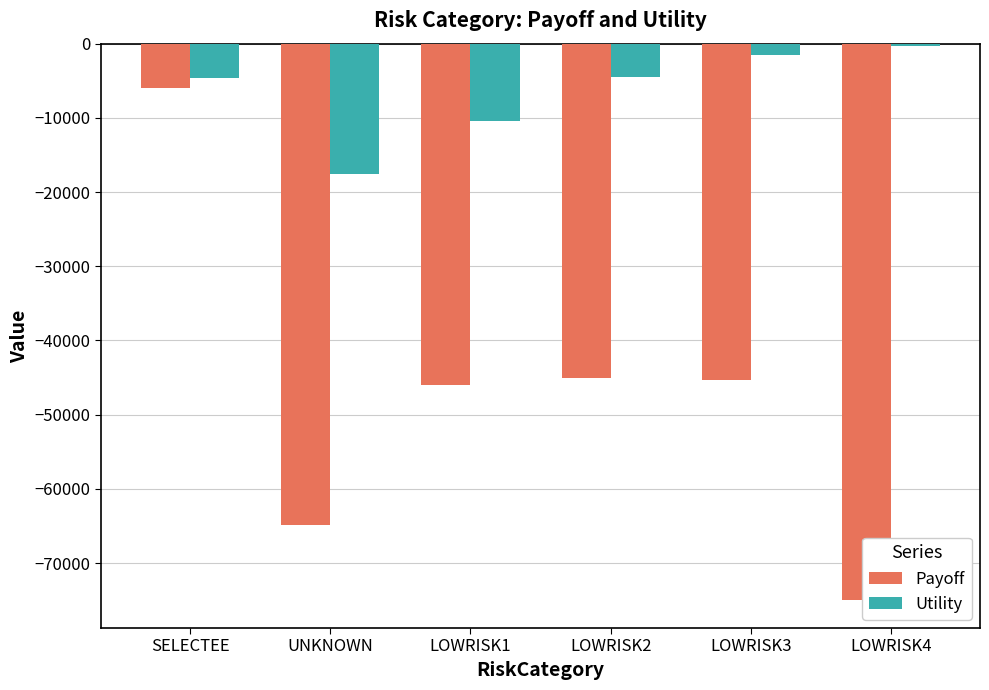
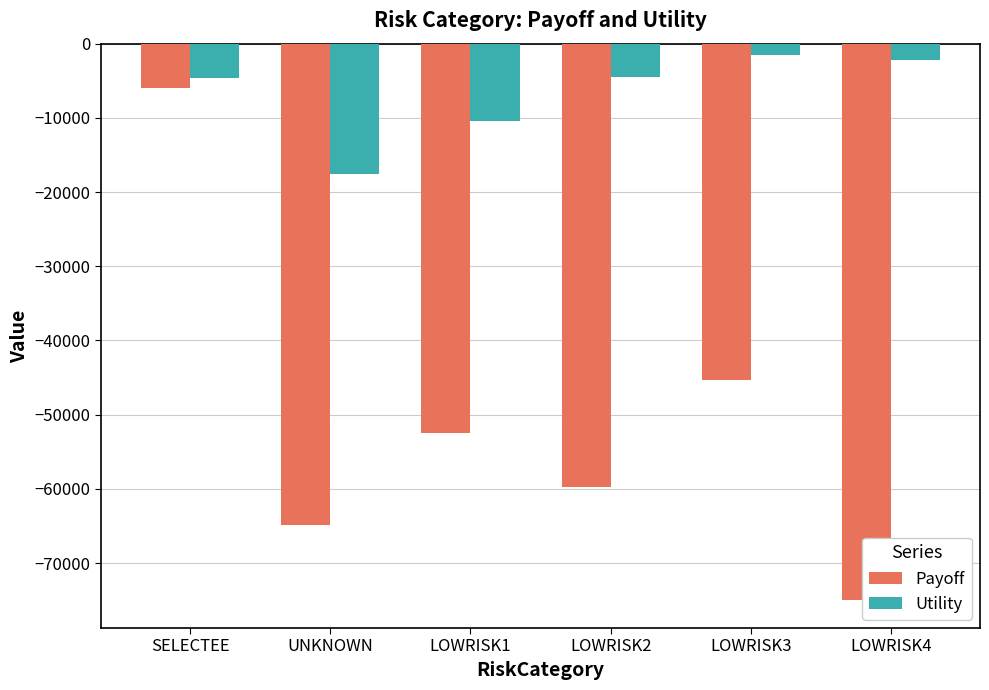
  {
    "Payoff": {
      "SELECTEE": -6000,
      "UNKNOWN": -65000,
-     "LOWRISK1": -46000,
-     "LOWRISK2": -45000,
+     "LOWRISK1": -52000,
+     "LOWRISK2": -60000,
      "LOWRISK3": -45000
    },
    "Utility": {
      "SELECTEE": -5000,
      "UNKNOWN": -18000,
      "LOWRISK1": -10000,
      "LOWRISK2": -4000,
      "LOWRISK3": -1000,
-     "LOWRISK4": 0
+     "LOWRISK4": -2000
    }
  }
